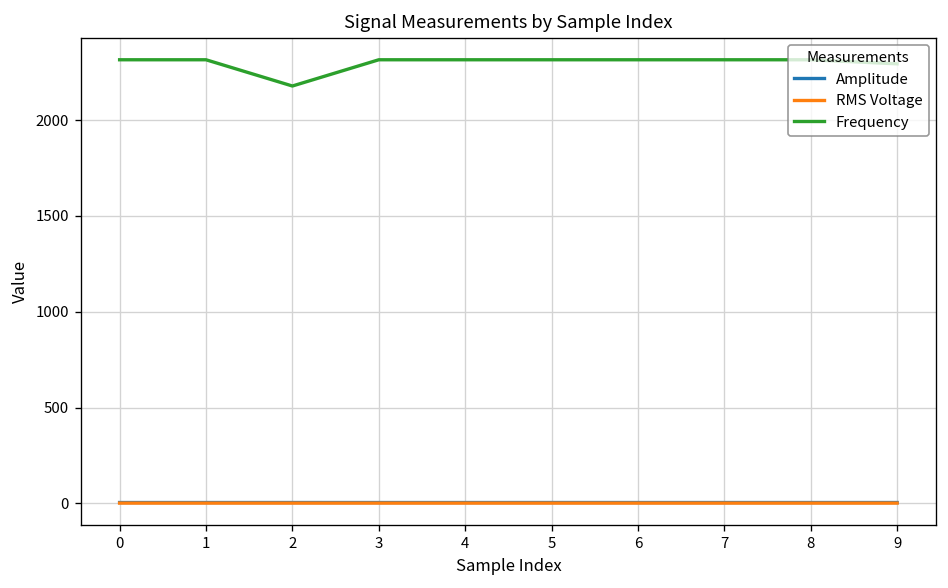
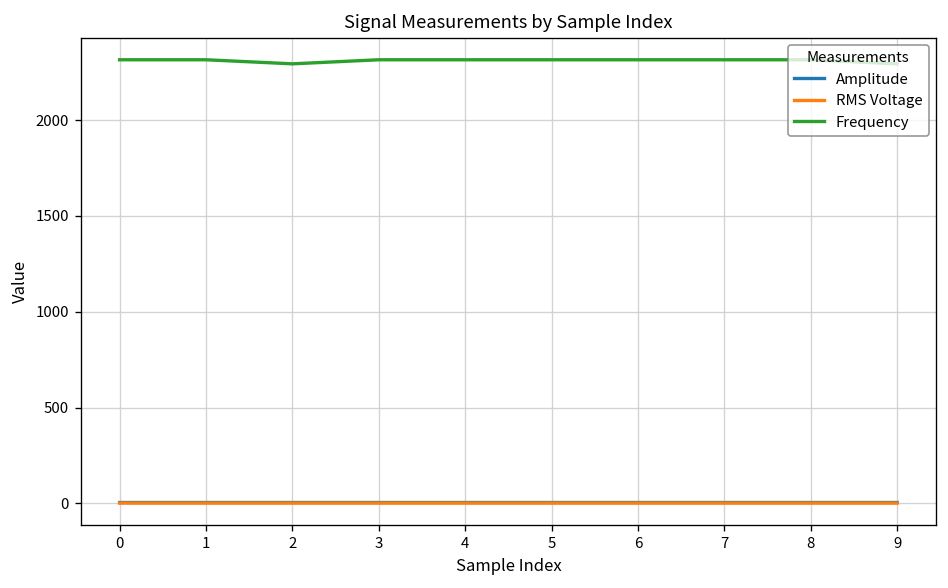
  {
    "RMS Voltage": {
      "0": 0,
      "1": 0,
      "2": 0,
      "3": 0,
      "4": 0,
      "5": 0,
      "6": 0,
      "7": 0,
      "8": 0,
      "9": 0
    },
    "Frequency": {
      "0": 2310,
      "1": 2310,
-     "2": 2180,
+     "2": 2290,
      "3": 2310,
      "4": 2310,
      "5": 2310,
      "6": 2310,
      "7": 2310
    }
  }
